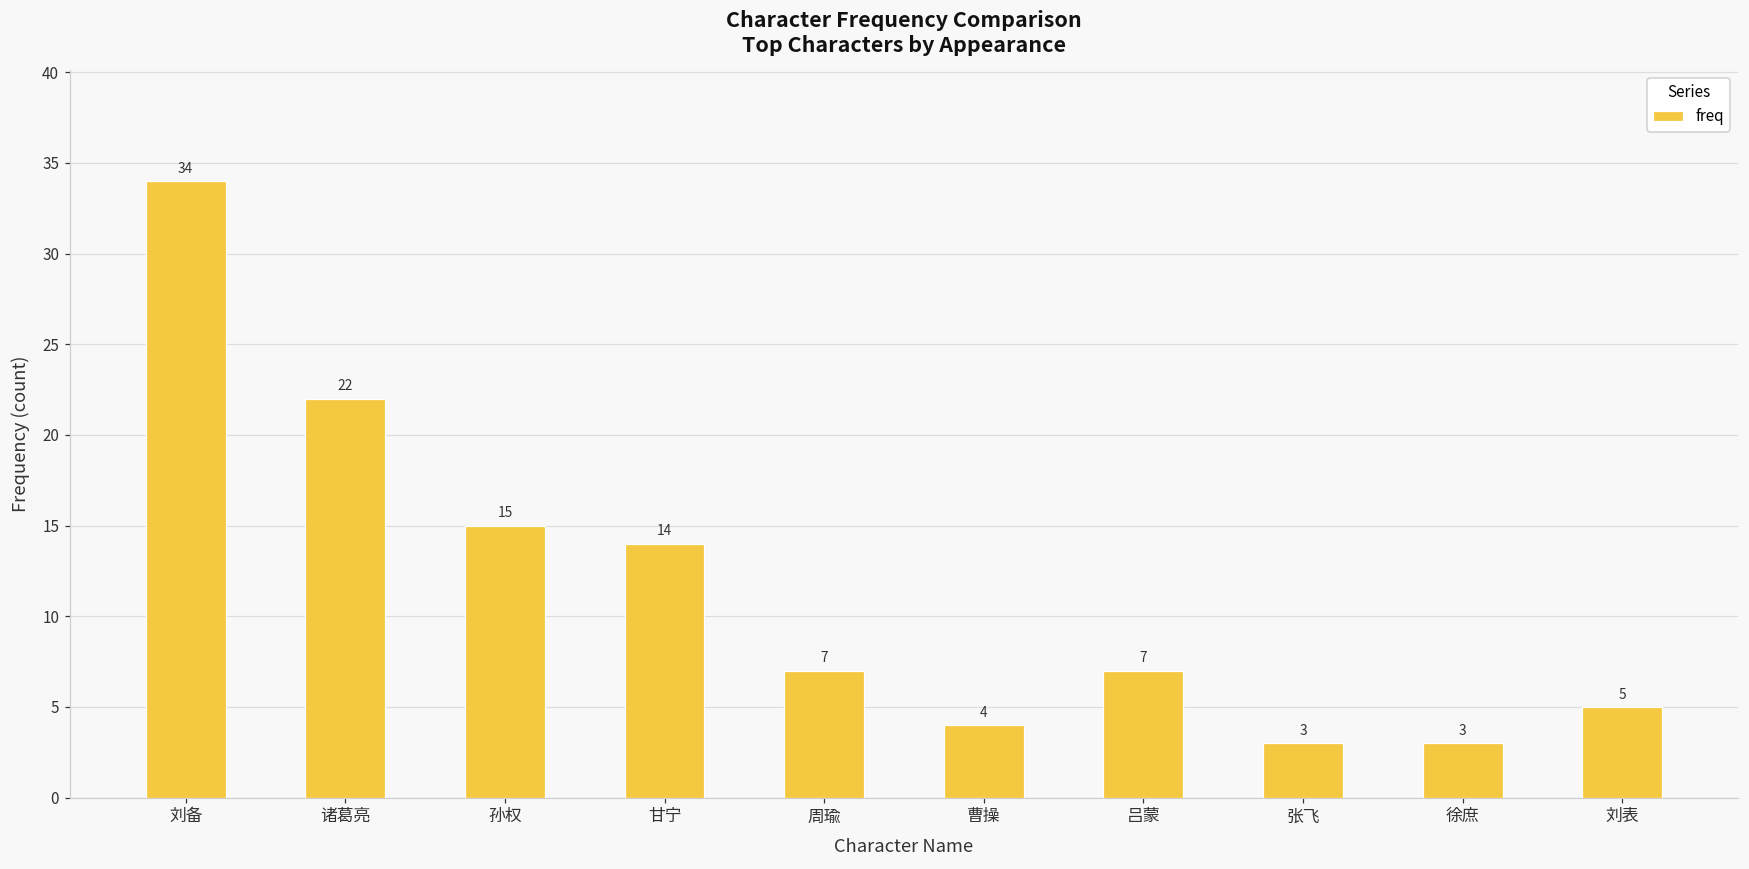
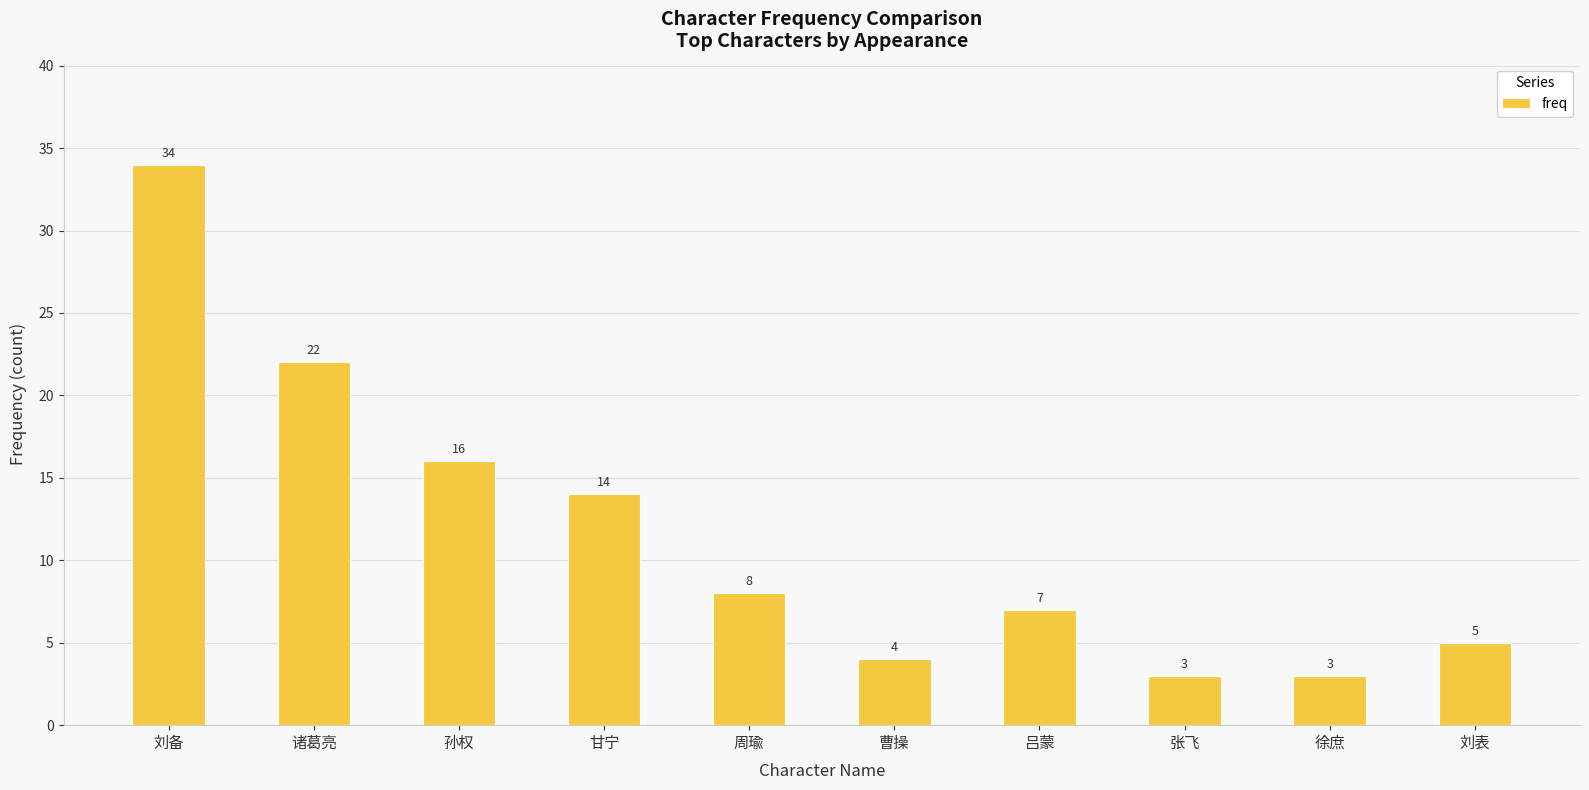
  {
    "刘备": 34,
    "诸葛亮": 22,
-   "孙权": 15,
+   "孙权": 16,
    "甘宁": 14,
-   "周瑜": 7,
+   "周瑜": 8,
    "曹操": 4,
    "吕蒙": 7,
    "张飞": 3,
    "徐庶": 3,
    "刘表": 5
  }
